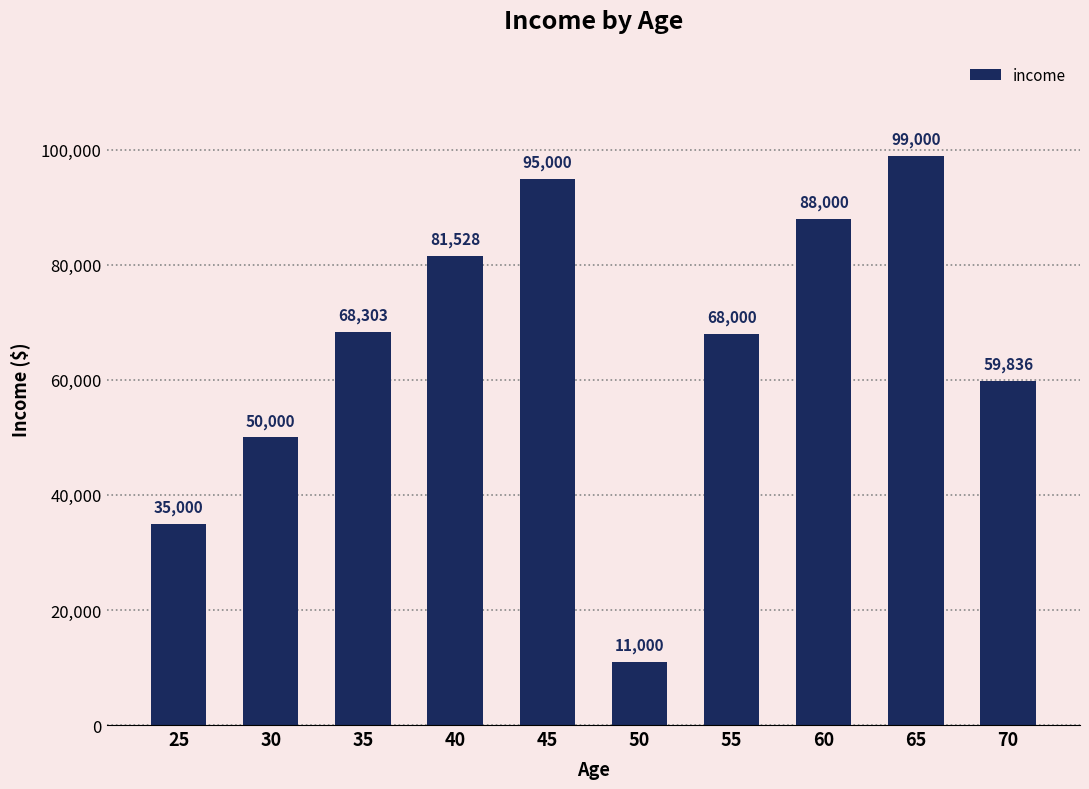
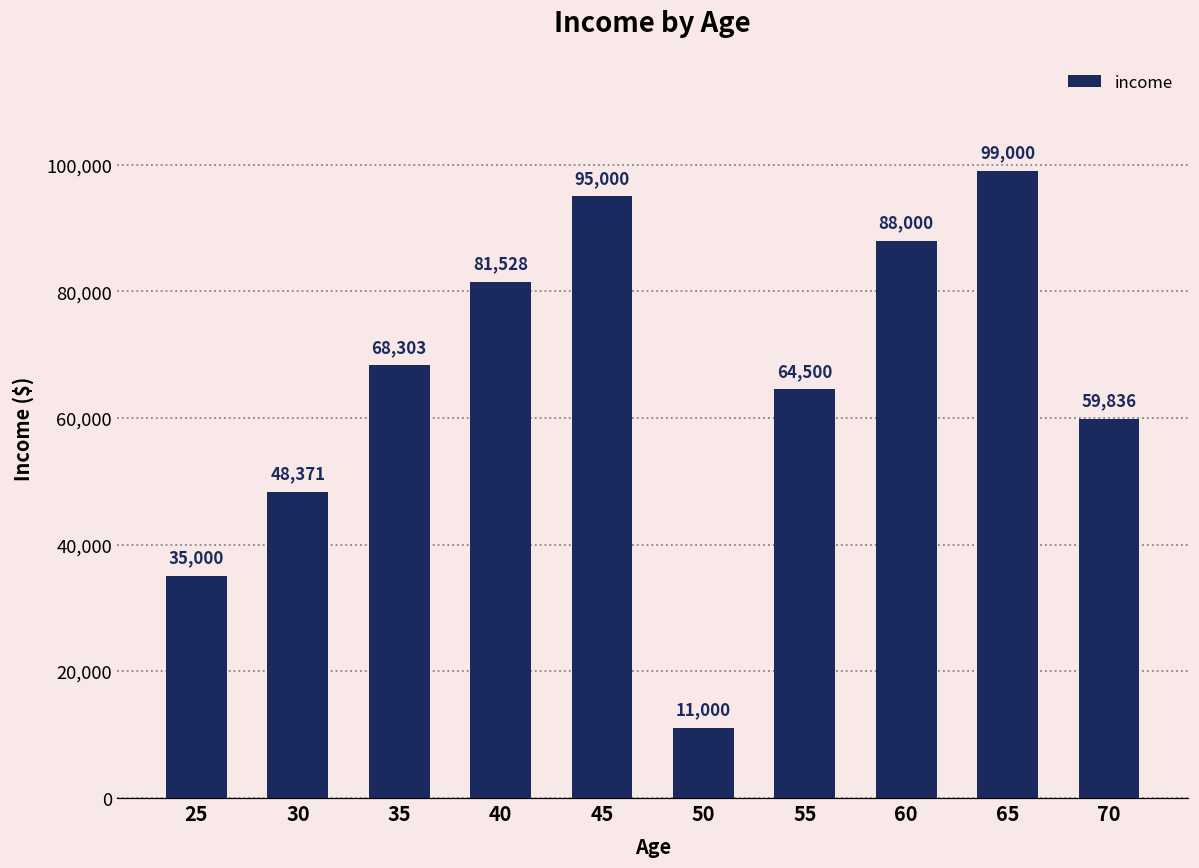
  {
    "25": "35,000",
-   "30": "50,000",
+   "30": "48,371",
    "35": "68,303",
    "40": "81,528",
    "45": "95,000",
    "50": "11,000",
-   "55": "68,000",
+   "55": "64,500",
    "60": "88,000",
    "65": "99,000",
    "70": "59,836"
  }
